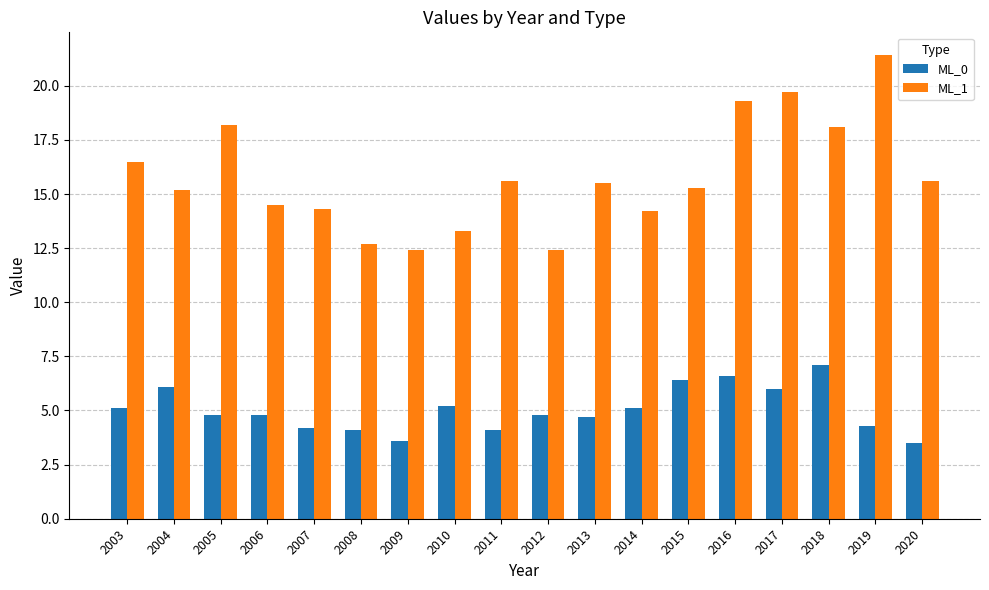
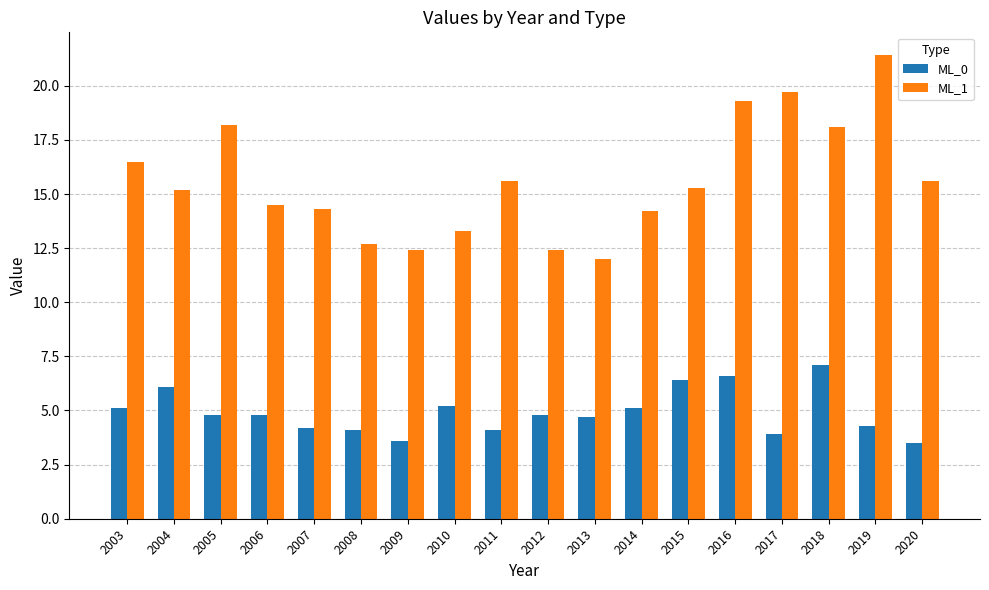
  {
    "ML_0": {
      "2003": 5.1,
      "2004": 6.1,
      "2005": 4.8,
      "2006": 4.8,
      "2007": 4.2,
      "2008": 4.1,
      "2009": 3.6,
      "2010": 5.2,
      "2011": 4.1,
      "2012": 4.8,
      "2013": 4.7,
      "2014": 5.1,
      "2015": 6.4,
      "2016": 6.6,
-     "2017": 6.0,
+     "2017": 3.9,
      "2018": 7.1,
      "2019": 4.3,
      "2020": 3.5
    },
    "ML_1": {
      "2003": 16.5,
      "2004": 15.2,
      "2005": 18.2,
      "2006": 14.5,
      "2007": 14.3,
      "2008": 12.7,
      "2009": 12.4,
      "2010": 13.3,
      "2011": 15.6,
      "2012": 12.4,
-     "2013": 15.5,
+     "2013": 12.0,
      "2014": 14.2,
      "2015": 15.3,
      "2016": 19.3,
      "2017": 19.7,
      "2018": 18.1,
      "2019": 21.4,
      "2020": 15.6
    }
  }
